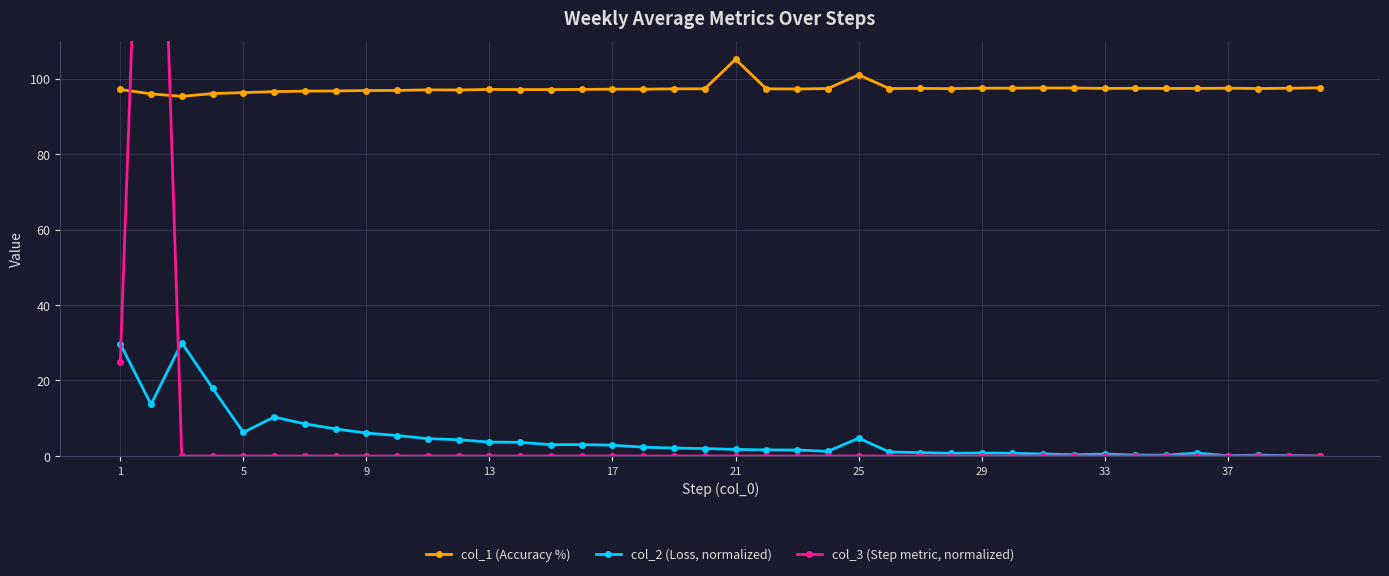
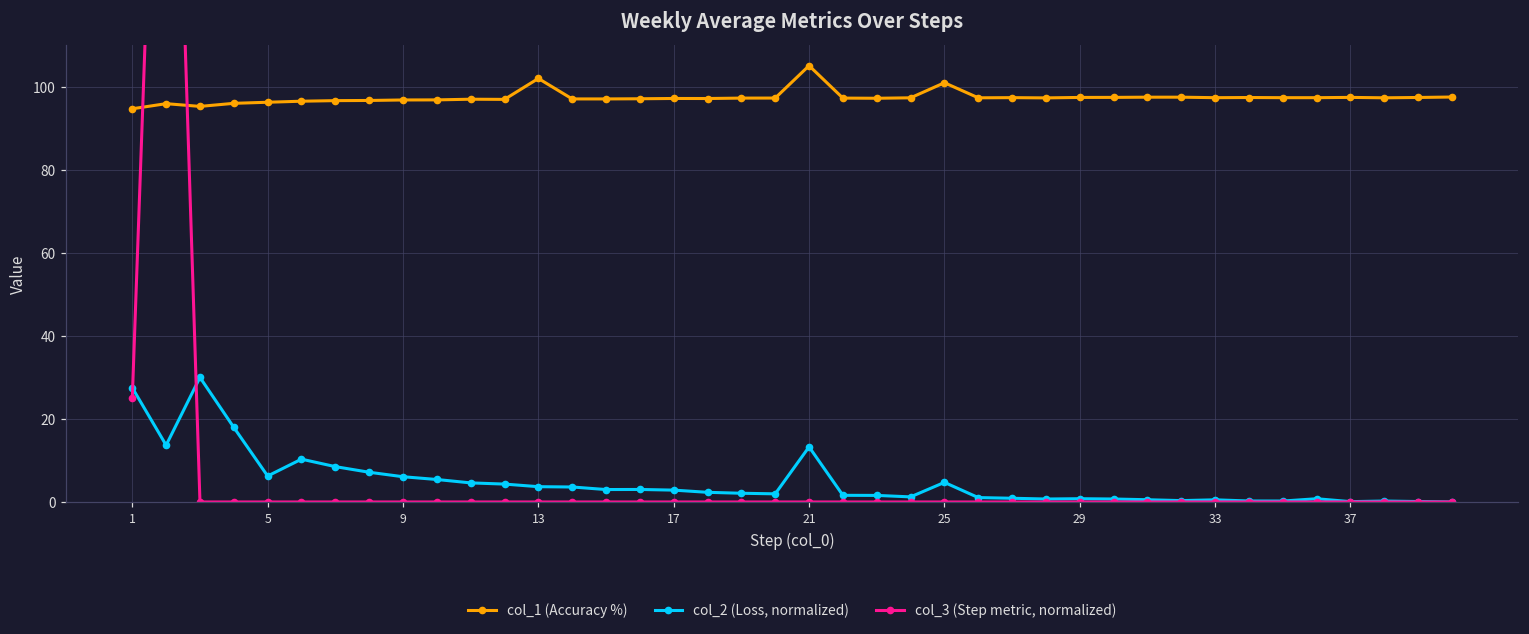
  {
    "col_1 (Accuracy %)": {
-     "1": 97,
+     "1": 95,
      "5": 96,
      "9": 97,
-     "13": 97,
+     "13": 102,
      "17": 97,
      "21": 105,
      "25": 101,
      "29": 97,
      "33": 97,
      "37": 97
    },
    "col_2 (Loss, normalized)": {
-     "1": 30,
+     "1": 28,
      "5": 6,
      "9": 6,
      "13": 4,
      "17": 3,
-     "21": 2,
+     "21": 13,
      "25": 5,
      "29": 1
    },
    "col_3 (Step metric, normalized)": {
      "1": 25,
      "5": 0,
      "9": 0,
      "13": 0,
      "17": 0,
      "21": 0,
      "25": 0,
      "29": 0
    }
  }
